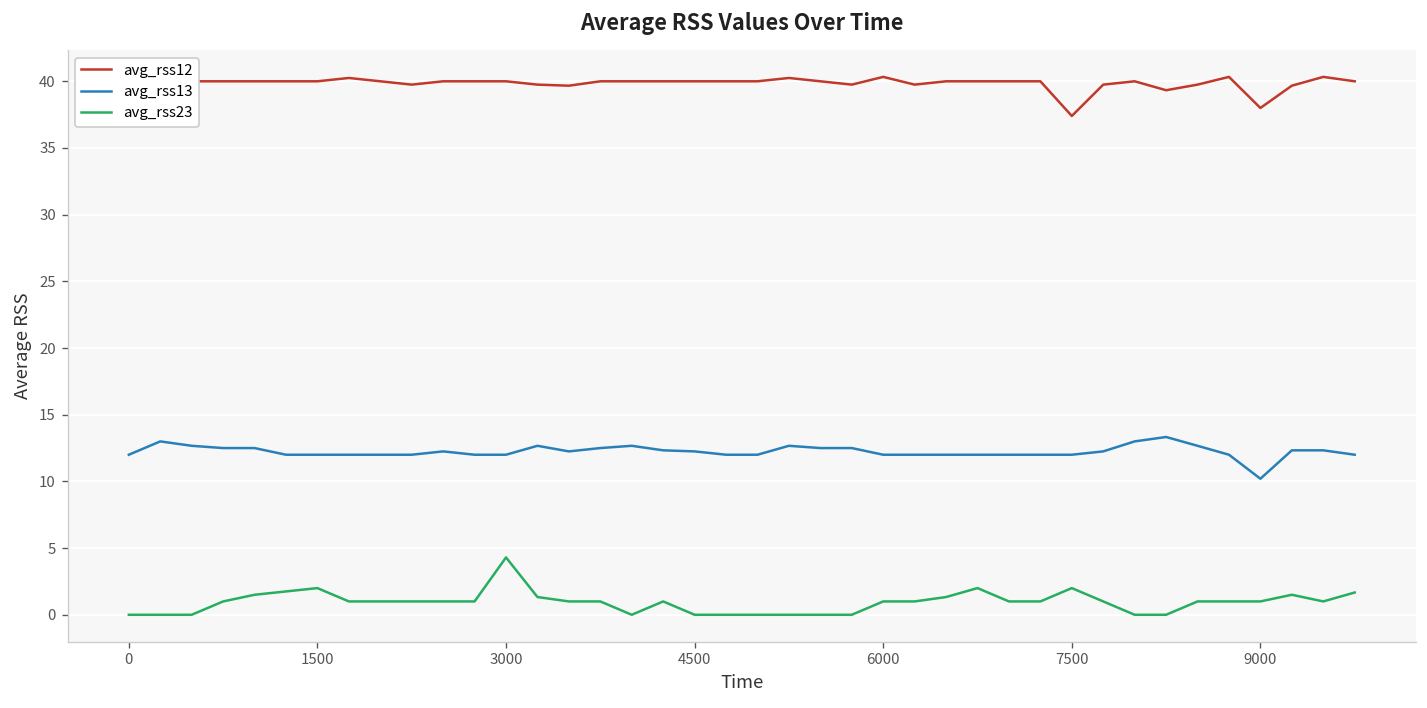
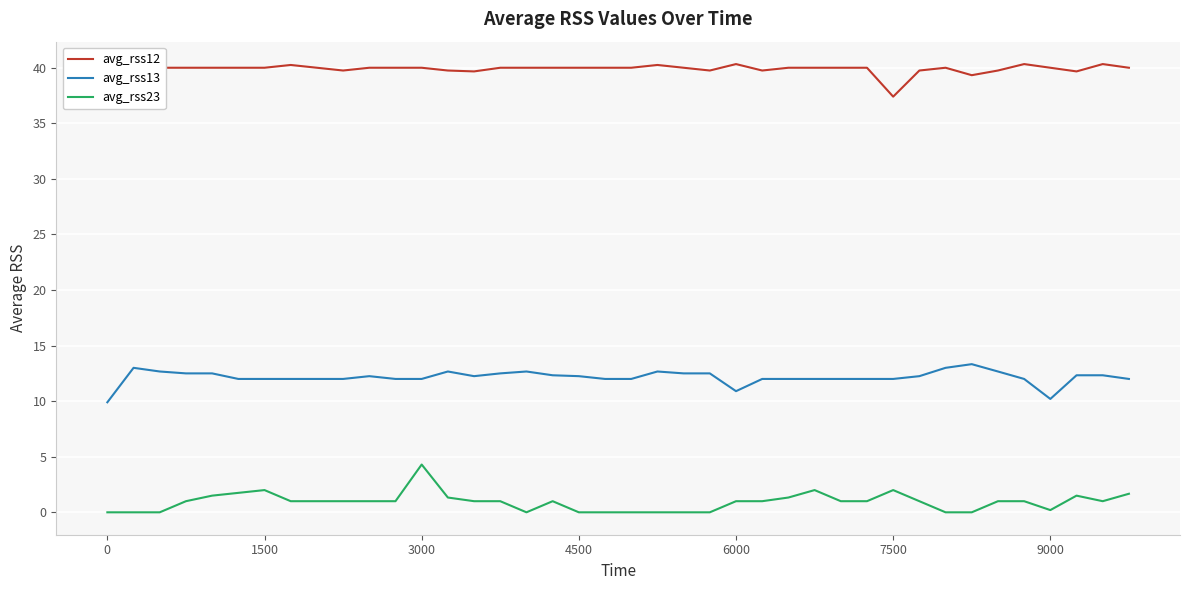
  {
    "avg_rss12": {
      "1500": 40,
      "3000": 40,
      "4500": 40,
      "6000": 40.3,
      "7500": 37.4,
-     "9000": 38
+     "9000": 40
    },
    "avg_rss13": {
-     "0": 12.0,
+     "0": 9.9,
      "1500": 12.0,
      "3000": 12.0,
      "4500": 12.3,
-     "6000": 12.0,
+     "6000": 10.9,
      "7500": 12.0,
      "9000": 10.2
    },
    "avg_rss23": {
      "0": 0.0,
      "1500": 2.0,
      "3000": 4.3,
      "4500": 0.0,
      "6000": 1.0,
      "7500": 2.0,
-     "9000": 1.0
+     "9000": 0.2
    }
  }
